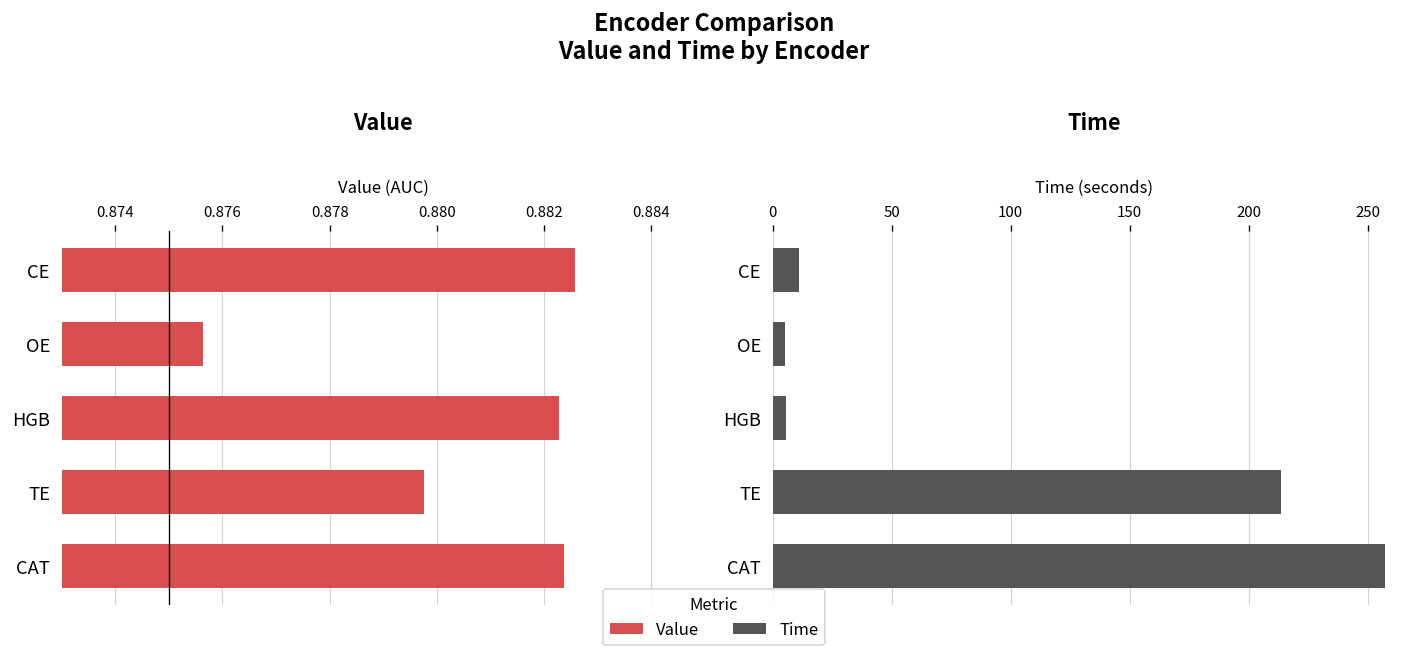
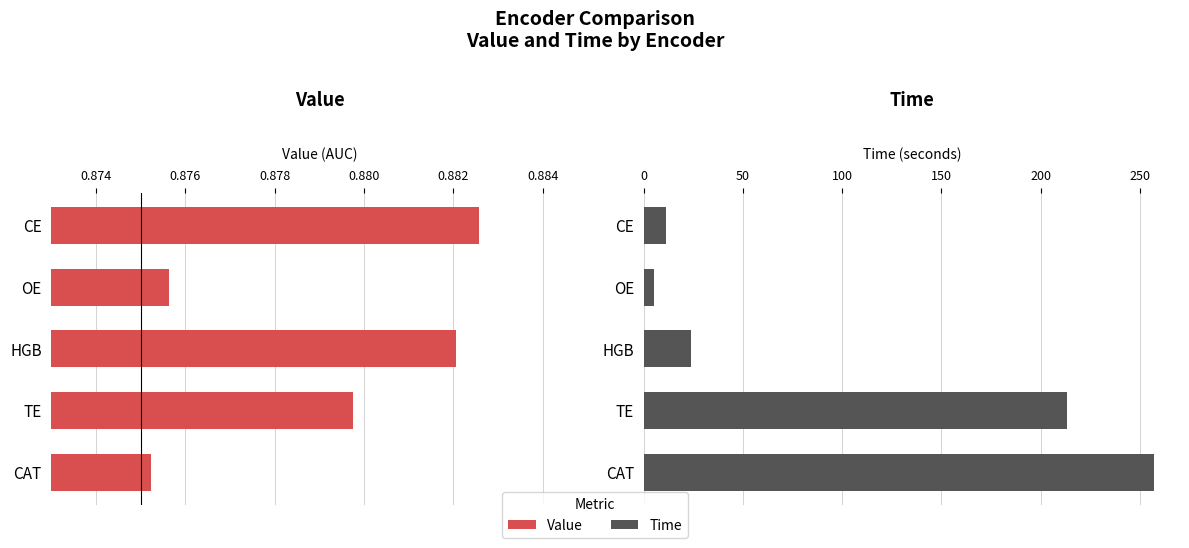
  {
    "Value": {
      "CE": 0.8826,
      "OE": 0.8756,
-     "HGB": 0.8823,
+     "HGB": 0.8821,
      "TE": 0.8798,
-     "CAT": 0.8824
+     "CAT": 0.8752
    },
    "Time": {
      "CE": 11,
      "OE": 5,
-     "HGB": 6,
+     "HGB": 24,
      "TE": 213,
      "CAT": 257
    }
  }
